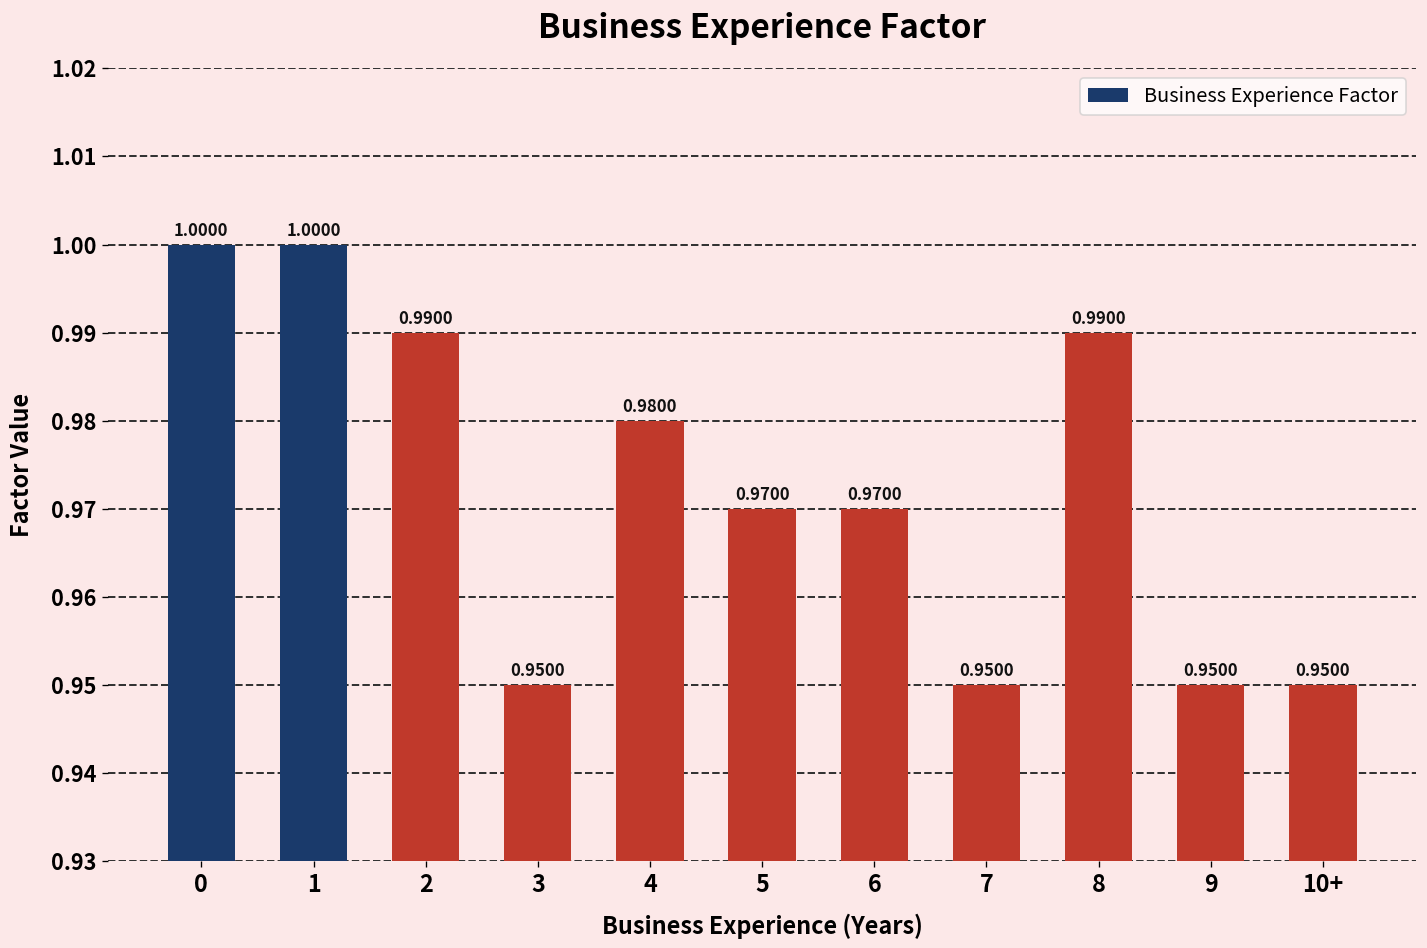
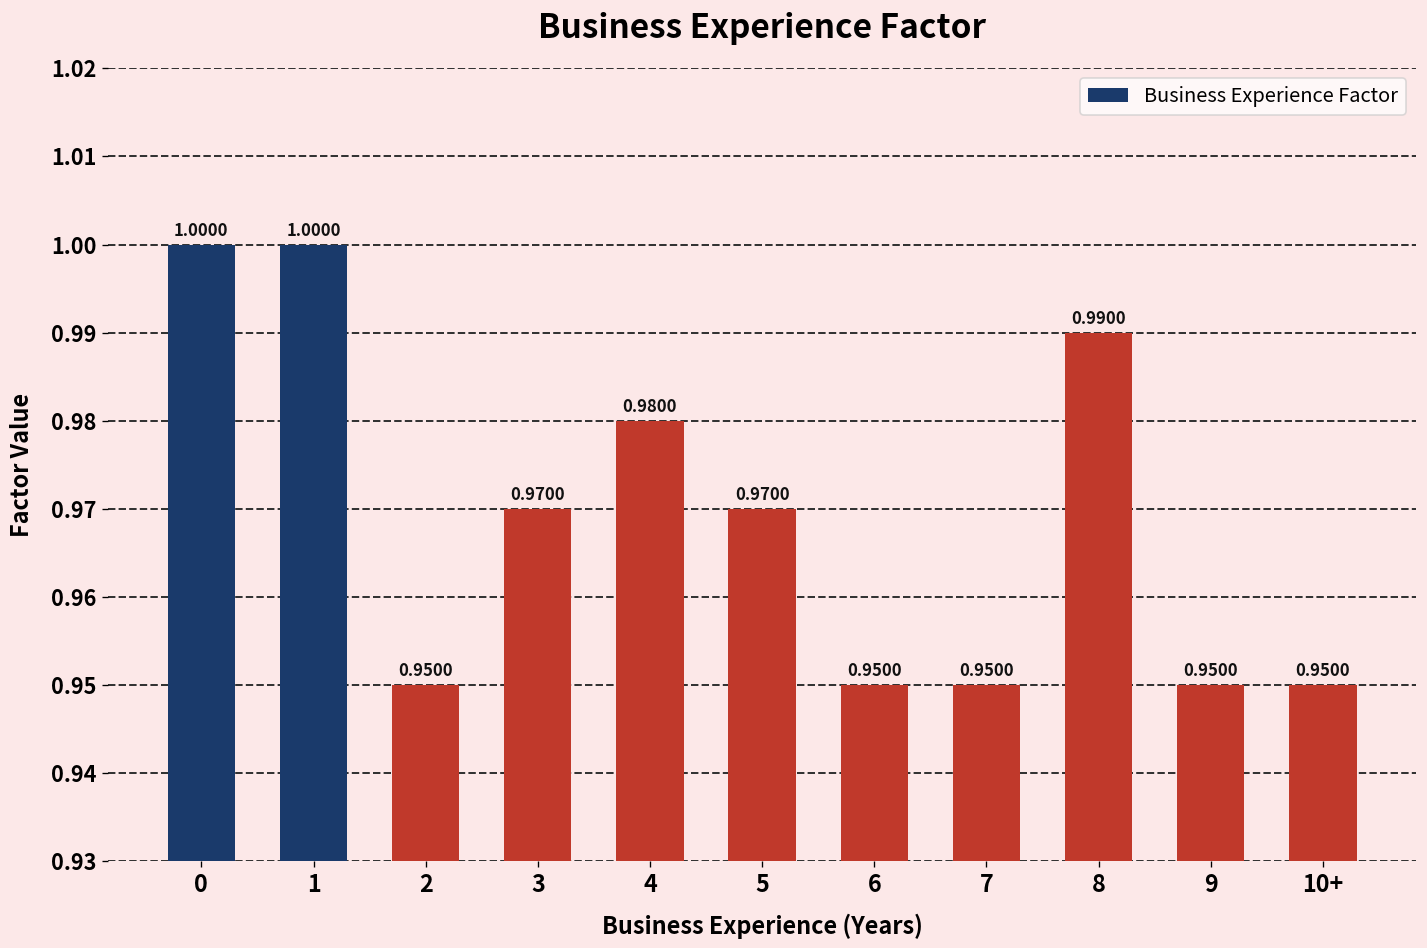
  {
    "0": 1.0000,
    "1": 1.0000,
-   "2": 0.9900,
-   "3": 0.9500,
+   "2": 0.9500,
+   "3": 0.9700,
    "4": 0.9800,
    "5": 0.9700,
-   "6": 0.9700,
+   "6": 0.9500,
    "7": 0.9500,
    "8": 0.9900,
    "9": 0.9500,
    "10+": 0.9500
  }
